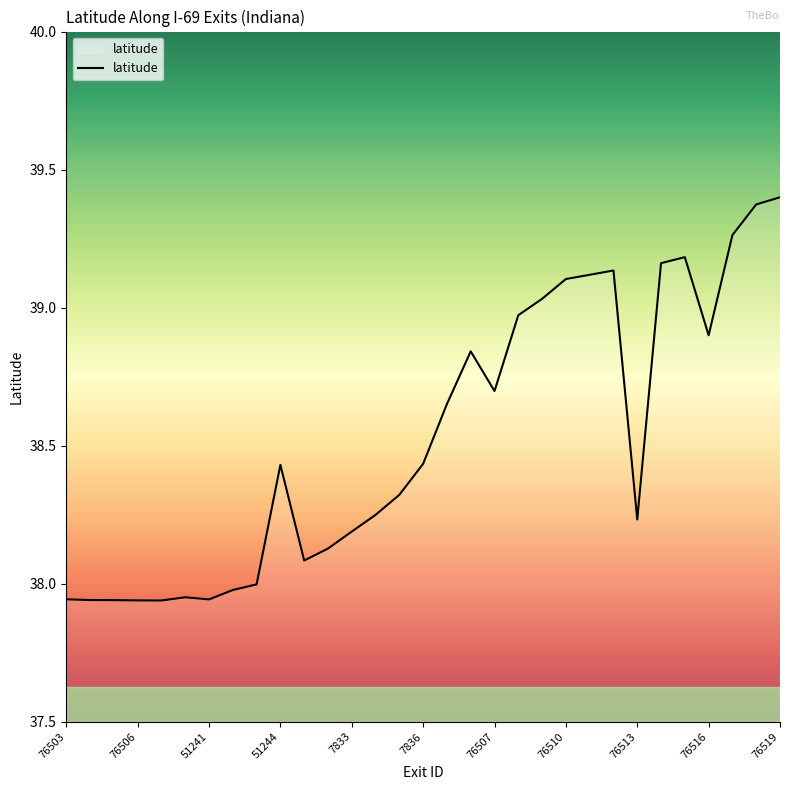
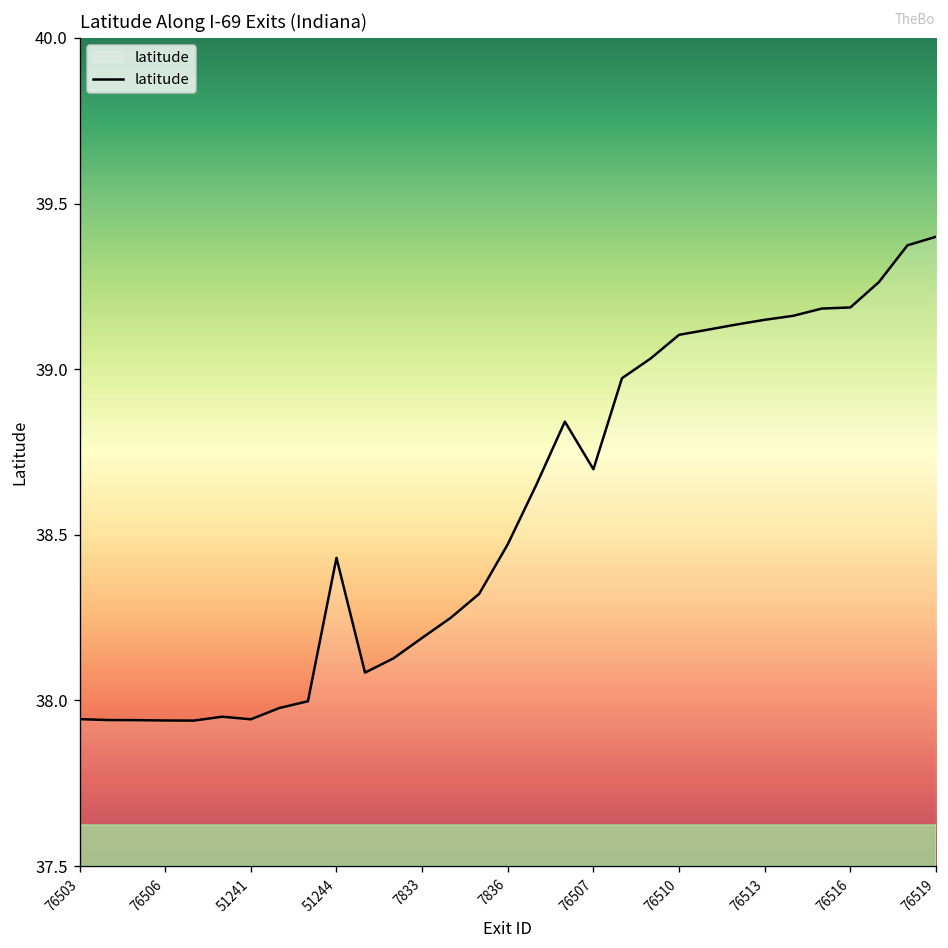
  {
    "76503": 37.94,
    "76506": 37.94,
    "51241": 37.94,
    "51244": 38.43,
    "7833": 38.19,
-   "7836": 38.43,
+   "7836": 38.47,
    "76507": 38.70,
    "76510": 39.10,
-   "76513": 38.23,
-   "76516": 38.90,
+   "76513": 39.15,
+   "76516": 39.19,
    "76519": 39.40
  }
